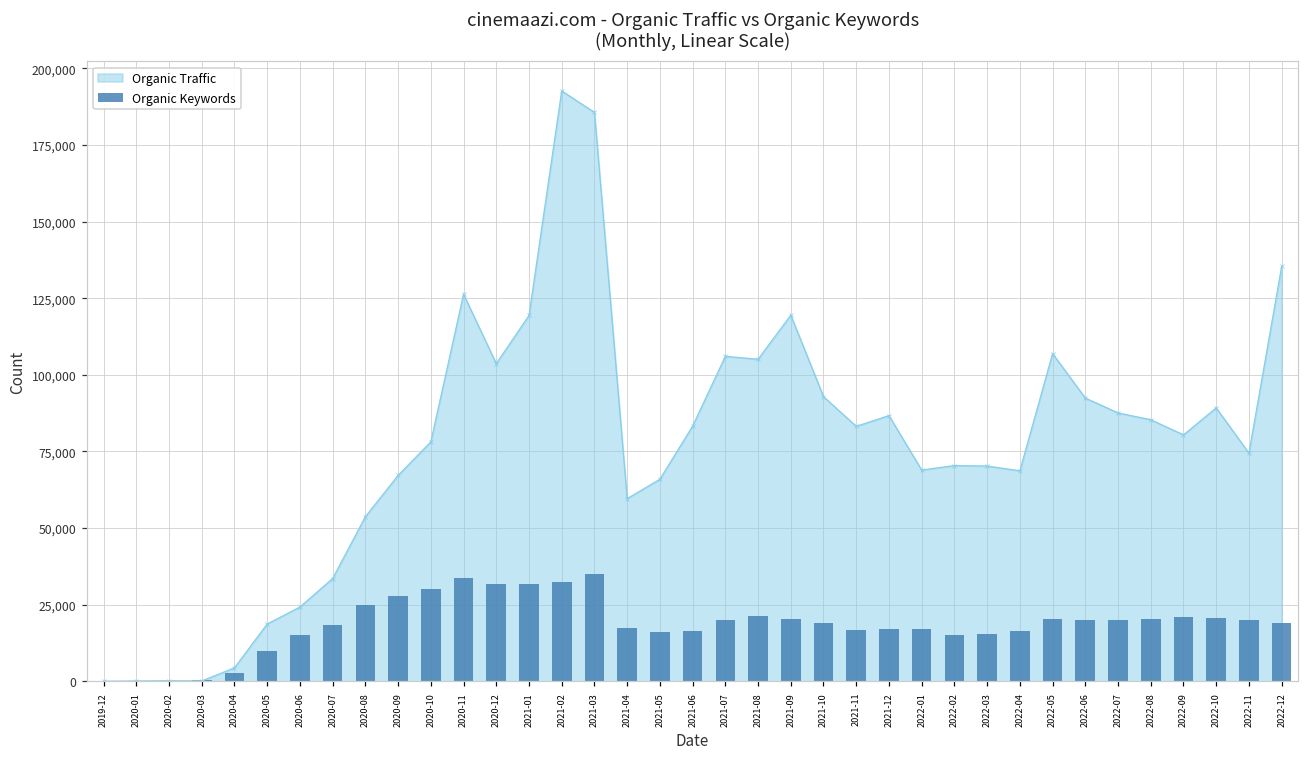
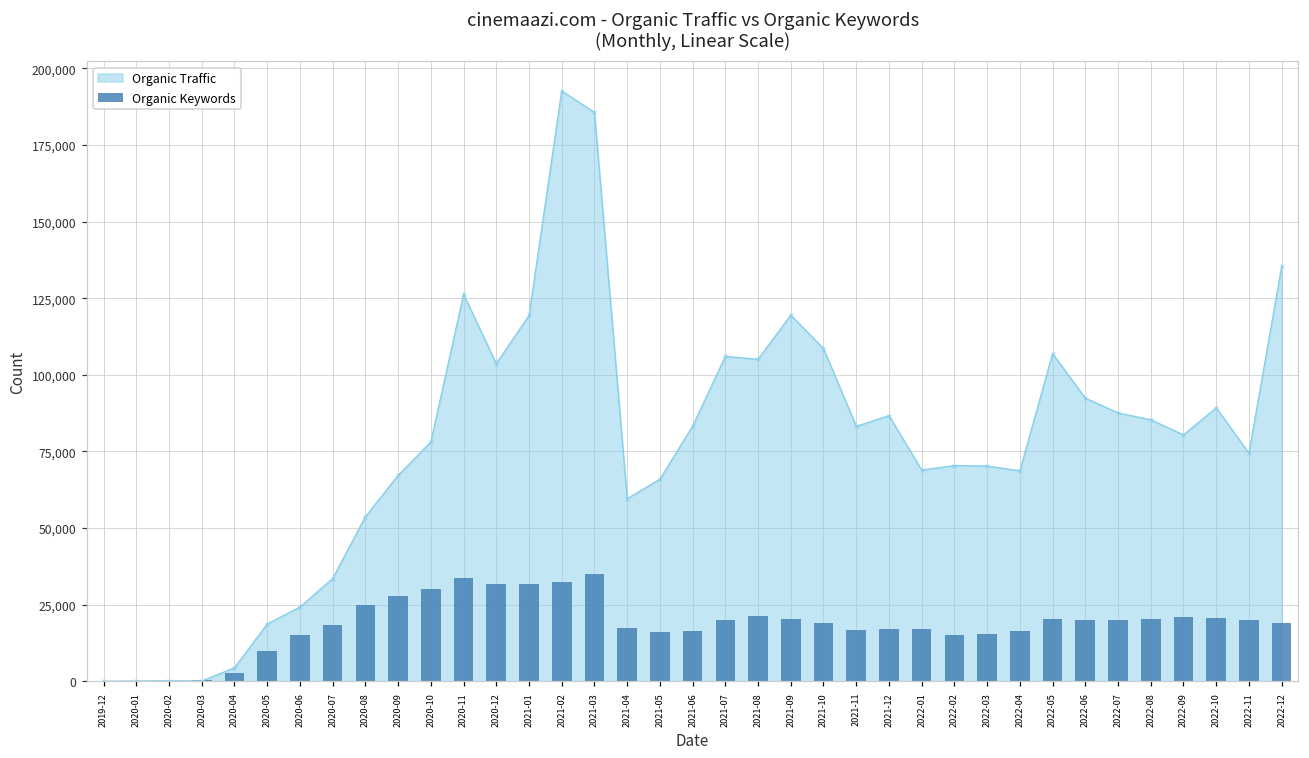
  {
    "Organic Traffic": {
      "2019-12": "0",
      "2020-01": "0",
      "2020-02": "0",
      "2020-03": "0",
      "2020-04": "4,000",
      "2020-05": "19,000",
      "2020-06": "24,000",
      "2020-07": "34,000",
      "2020-08": "54,000",
      "2020-09": "67,000",
      "2020-10": "78,000",
      "2020-11": "126,000",
      "2020-12": "104,000",
      "2021-01": "119,000",
      "2021-02": "193,000",
      "2021-03": "186,000",
      "2021-04": "60,000",
      "2021-05": "66,000",
      "2021-06": "83,000",
      "2021-07": "106,000",
      "2021-08": "105,000",
      "2021-09": "119,000",
-     "2021-10": "93,000",
+     "2021-10": "109,000",
      "2021-11": "83,000",
      "2021-12": "87,000",
      "2022-01": "69,000",
      "2022-02": "70,000",
      "2022-03": "70,000",
      "2022-04": "69,000",
      "2022-05": "107,000",
      "2022-06": "92,000",
      "2022-07": "88,000",
      "2022-08": "85,000",
      "2022-09": "80,000",
      "2022-10": "89,000",
      "2022-11": "74,000",
      "2022-12": "135,000"
    },
    "Organic Keywords": {
      "2020-04": "3,000",
      "2020-05": "10,000",
      "2020-06": "15,000",
      "2020-07": "18,000",
      "2020-08": "25,000",
      "2020-09": "28,000",
      "2020-10": "30,000",
      "2020-11": "34,000",
      "2020-12": "32,000",
      "2021-01": "32,000",
      "2021-02": "33,000",
      "2021-03": "35,000",
      "2021-04": "17,000",
      "2021-05": "16,000",
      "2021-06": "16,000",
      "2021-07": "20,000",
      "2021-08": "21,000",
      "2021-09": "20,000",
      "2021-10": "19,000",
      "2021-11": "17,000",
      "2021-12": "17,000",
      "2022-01": "17,000",
      "2022-02": "15,000",
      "2022-03": "15,000",
      "2022-04": "16,000",
      "2022-05": "20,000",
      "2022-06": "20,000",
      "2022-07": "20,000",
      "2022-08": "20,000",
      "2022-09": "21,000",
      "2022-10": "21,000",
      "2022-11": "20,000",
      "2022-12": "19,000"
    }
  }
